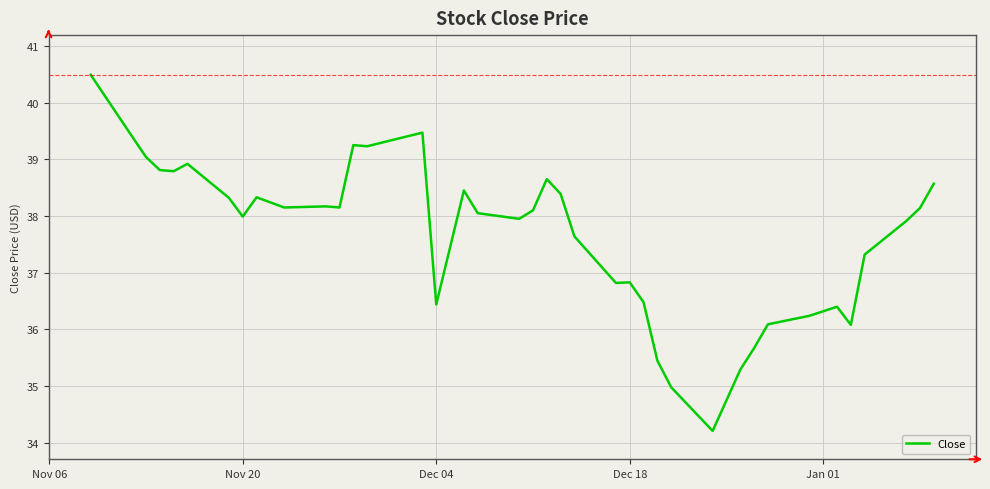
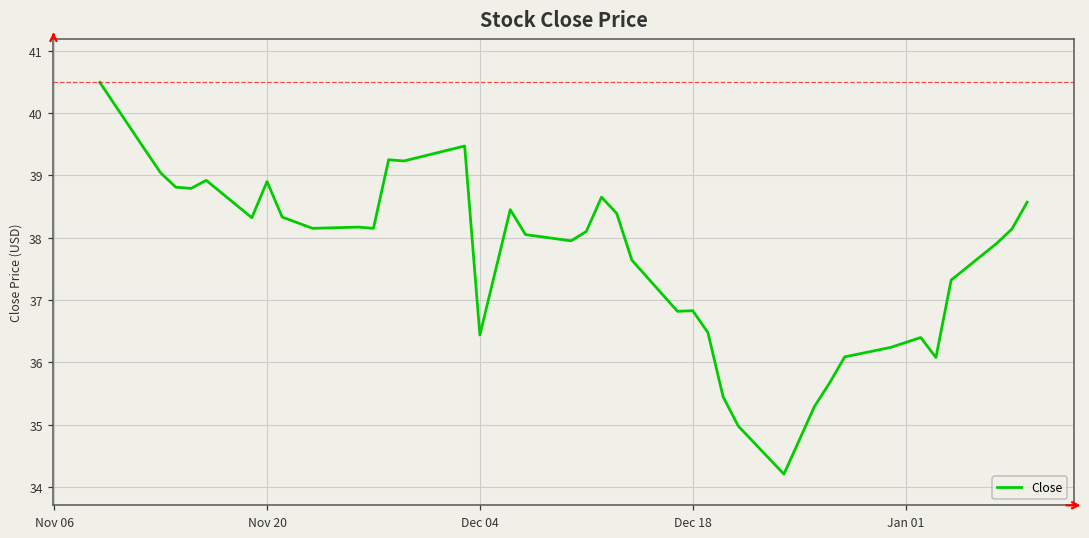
  {
-   "Nov 20": 38.0,
+   "Nov 20": 38.9,
    "Dec 04": 36.4,
    "Dec 18": 36.8
  }
